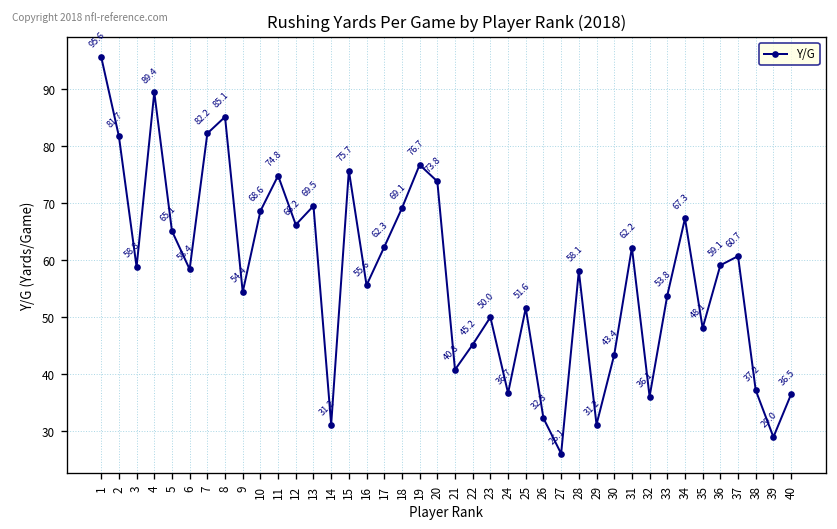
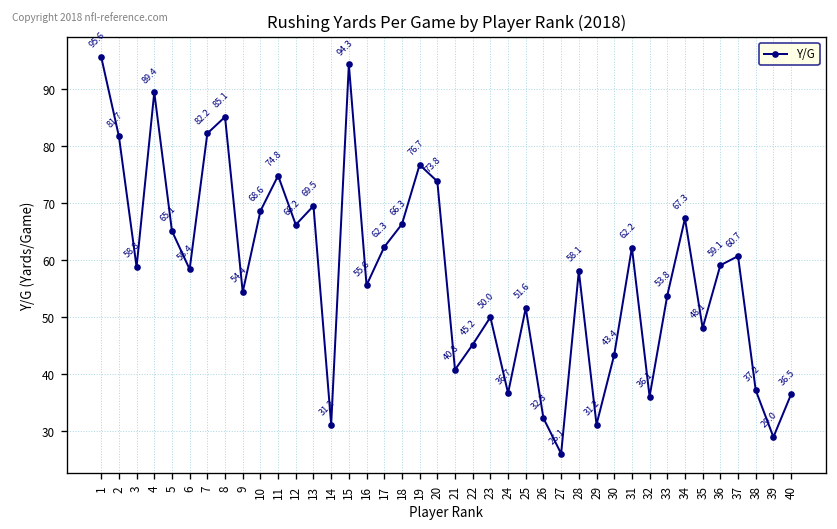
  {
    "1": 95.6,
    "2": 81.7,
    "3": 58.8,
    "4": 89.4,
    "5": 65.1,
    "6": 58.4,
    "7": 82.2,
    "8": 85.1,
    "9": 54.4,
    "10": 68.6,
    "11": 74.8,
    "12": 66.2,
    "13": 69.5,
    "14": 31.2,
-   "15": 75.7,
+   "15": 94.3,
    "16": 55.6,
    "17": 62.3,
-   "18": 69.1,
+   "18": 66.3,
    "19": 76.7,
    "20": 73.8,
    "21": 40.8,
    "22": 45.2,
    "23": 50.0,
    "24": 36.7,
    "25": 51.6,
    "26": 32.3,
    "27": 26.1,
    "28": 58.1,
    "29": 31.2,
    "30": 43.4,
    "31": 62.2,
    "32": 36.1,
    "33": 53.8,
    "34": 67.3,
    "35": 48.1,
    "36": 59.1,
    "37": 60.7,
    "38": 37.2,
    "39": 29.0,
    "40": 36.5
  }
